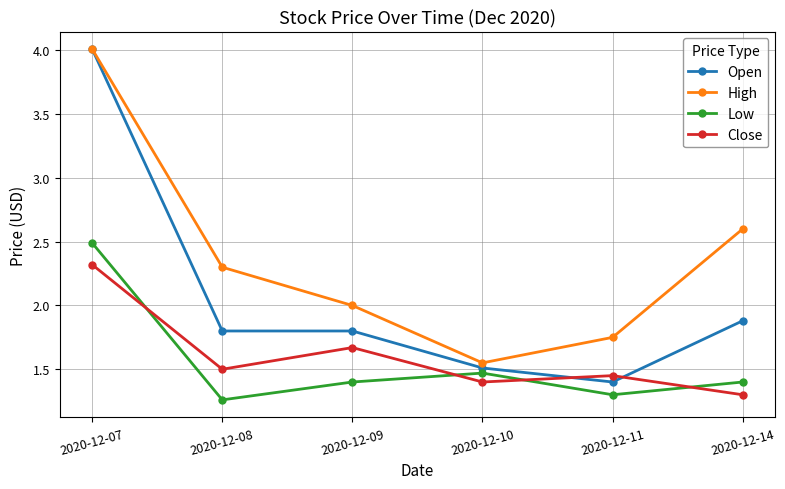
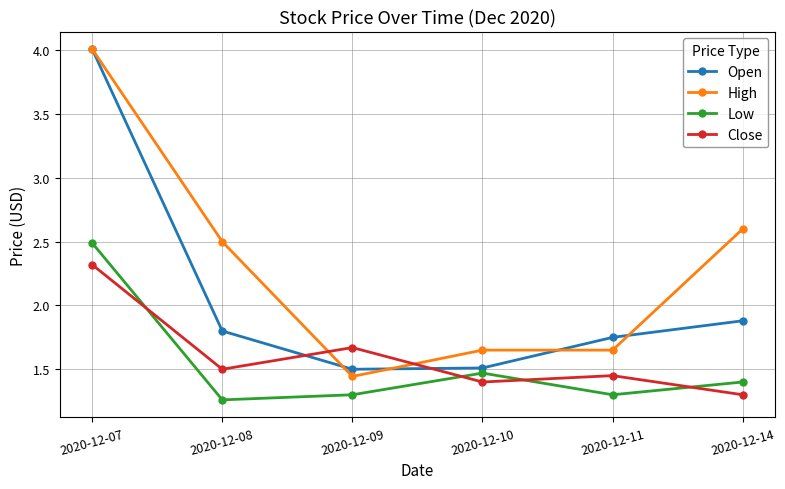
  {
    "Open": {
      "2020-12-08": 1.80,
-     "2020-12-09": 1.8,
+     "2020-12-09": 1.5,
      "2020-12-10": 1.51,
-     "2020-12-11": 1.40,
+     "2020-12-11": 1.75,
      "2020-12-14": 1.88
    },
    "High": {
-     "2020-12-08": 2.3,
-     "2020-12-09": 2.00,
-     "2020-12-10": 1.55,
-     "2020-12-11": 1.75,
+     "2020-12-08": 2.5,
+     "2020-12-09": 1.44,
+     "2020-12-10": 1.65,
+     "2020-12-11": 1.65,
      "2020-12-14": 2.60
    },
    "Low": {
      "2020-12-07": 2.5,
      "2020-12-08": 1.26,
-     "2020-12-09": 1.4,
+     "2020-12-09": 1.3,
      "2020-12-10": 1.47,
      "2020-12-11": 1.3,
      "2020-12-14": 1.4
    },
    "Close": {
      "2020-12-07": 2.32,
      "2020-12-08": 1.50,
      "2020-12-09": 1.67,
      "2020-12-10": 1.40,
      "2020-12-11": 1.45,
      "2020-12-14": 1.30
    }
  }
